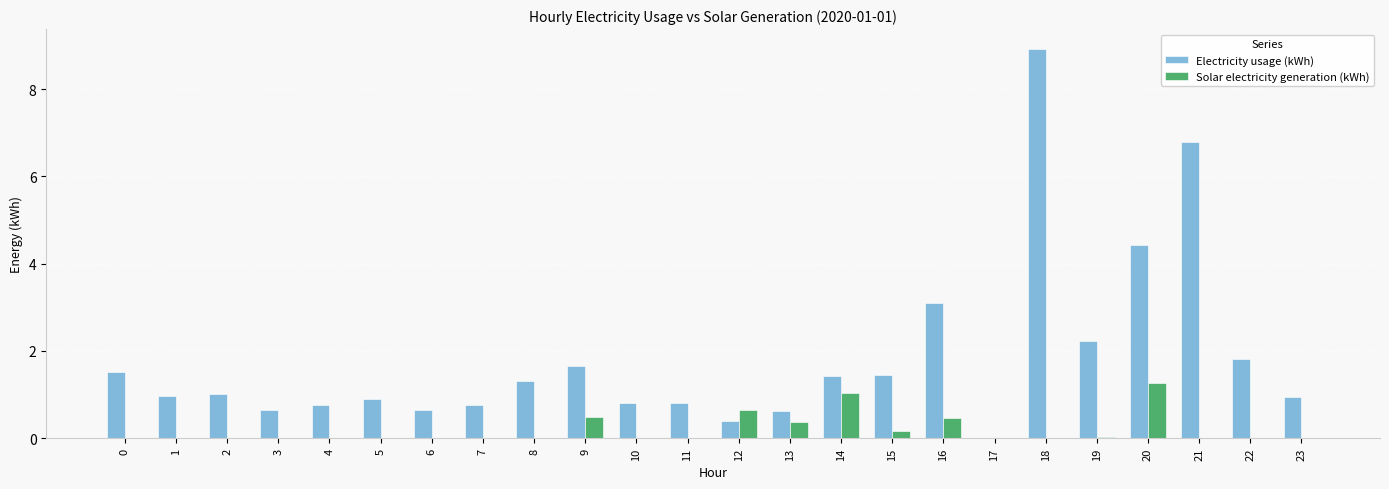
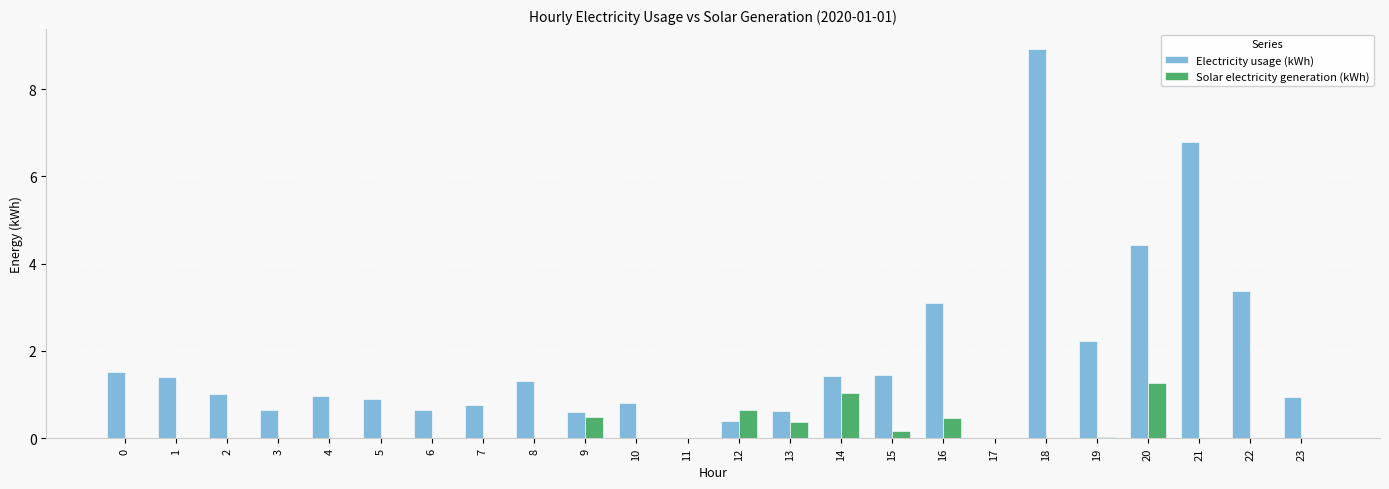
  {
    "Electricity usage (kWh)": {
      "0": 1.5,
-     "1": 1.0,
+     "1": 1.4,
      "2": 1.0,
      "3": 0.6,
-     "4": 0.8,
+     "4": 1.0,
      "5": 0.9,
      "6": 0.7,
      "7": 0.8,
      "8": 1.3,
-     "9": 1.7,
+     "9": 0.6,
      "10": 0.8,
-     "11": 0.8,
+     "11": 0.0,
      "12": 0.4,
      "13": 0.6,
      "14": 1.4,
      "15": 1.4,
      "16": 3.1,
      "17": 0.0,
      "18": 8.9,
      "19": 2.2,
      "20": 4.4,
      "21": 6.8,
-     "22": 1.8,
+     "22": 3.4,
      "23": 0.9
    },
    "Solar electricity generation (kWh)": {
      "0": 0.0,
      "1": 0.0,
      "2": 0.0,
      "3": 0.0,
      "4": 0.0,
      "9": 0.5,
      "10": 0.0,
      "11": 0.0,
      "12": 0.7,
      "13": 0.4,
      "14": 1.0,
      "15": 0.2,
      "16": 0.5,
      "18": 0.0,
      "20": 1.3,
      "23": 0.0
    }
  }
